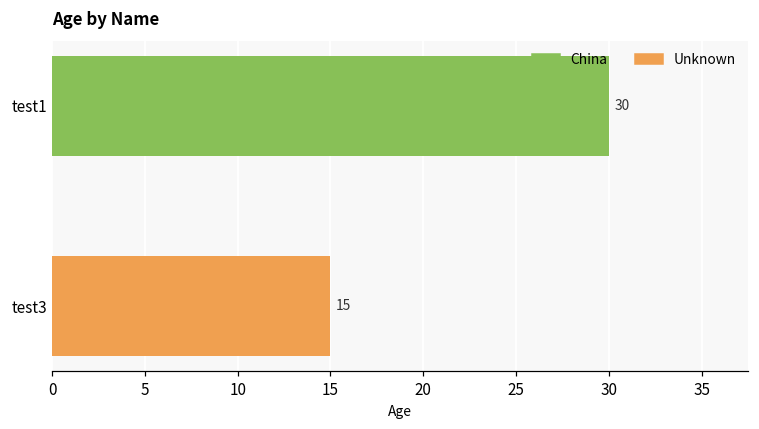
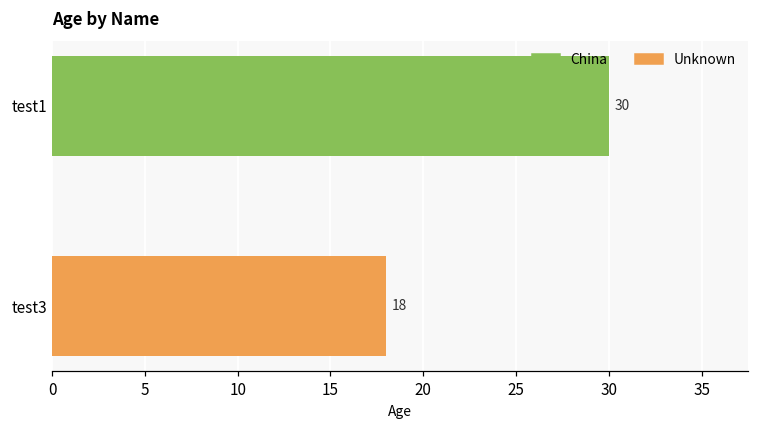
  {
    "test1": 30,
-   "test3": 15
+   "test3": 18
  }
